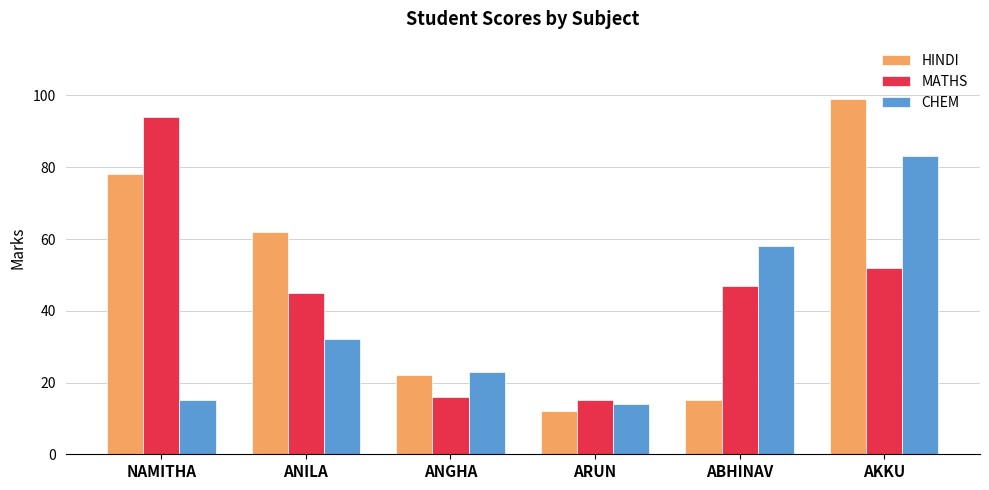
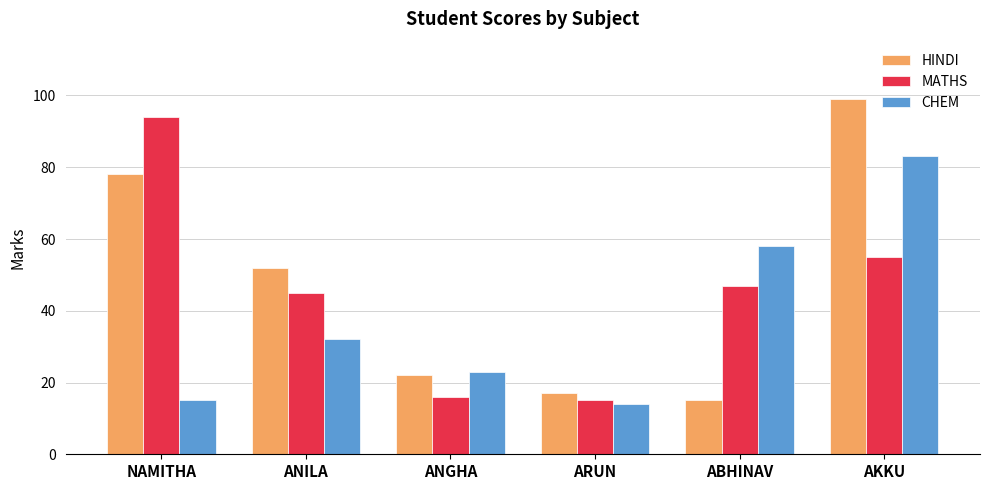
  {
    "HINDI": {
      "NAMITHA": 78,
-     "ANILA": 62,
+     "ANILA": 52,
      "ANGHA": 22,
-     "ARUN": 12,
+     "ARUN": 17,
      "ABHINAV": 15,
      "AKKU": 99
    },
    "MATHS": {
      "NAMITHA": 94,
      "ANILA": 45,
      "ANGHA": 16,
      "ARUN": 15,
      "ABHINAV": 47,
-     "AKKU": 52
+     "AKKU": 55
    },
    "CHEM": {
      "NAMITHA": 15,
      "ANILA": 32,
      "ANGHA": 23,
      "ARUN": 14,
      "ABHINAV": 58,
      "AKKU": 83
    }
  }
